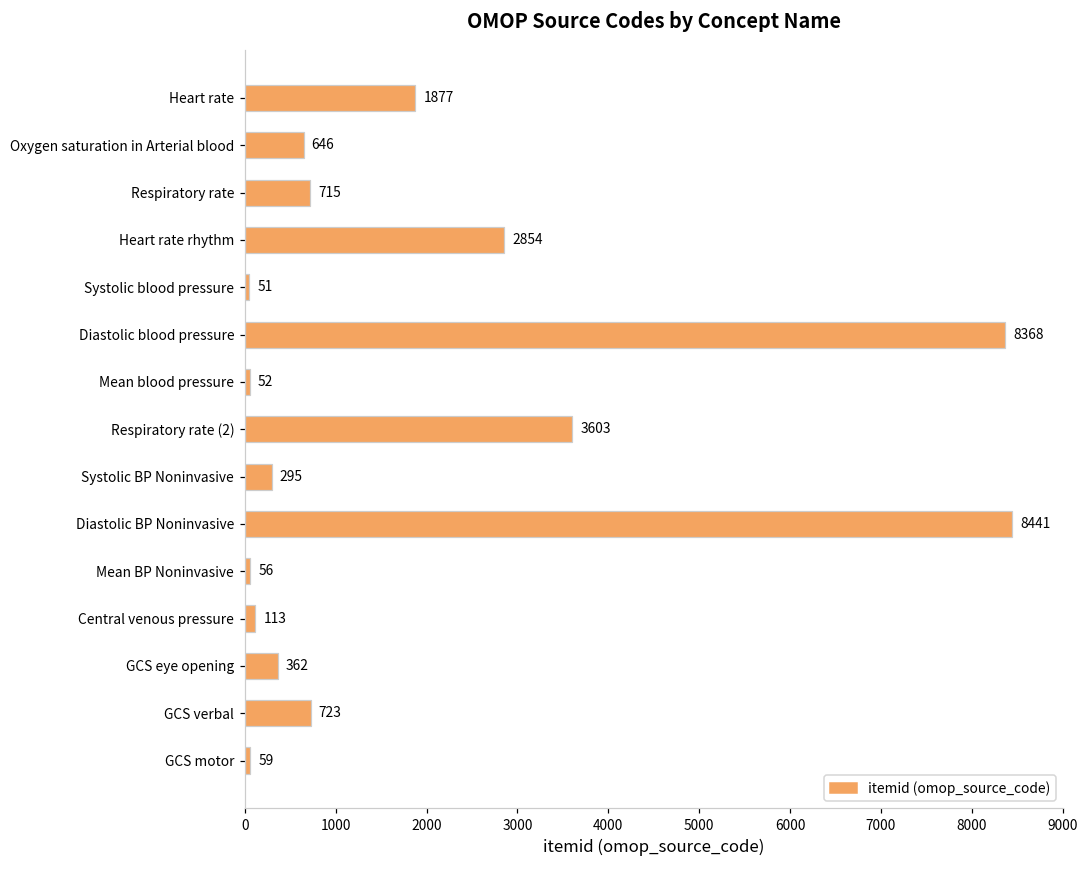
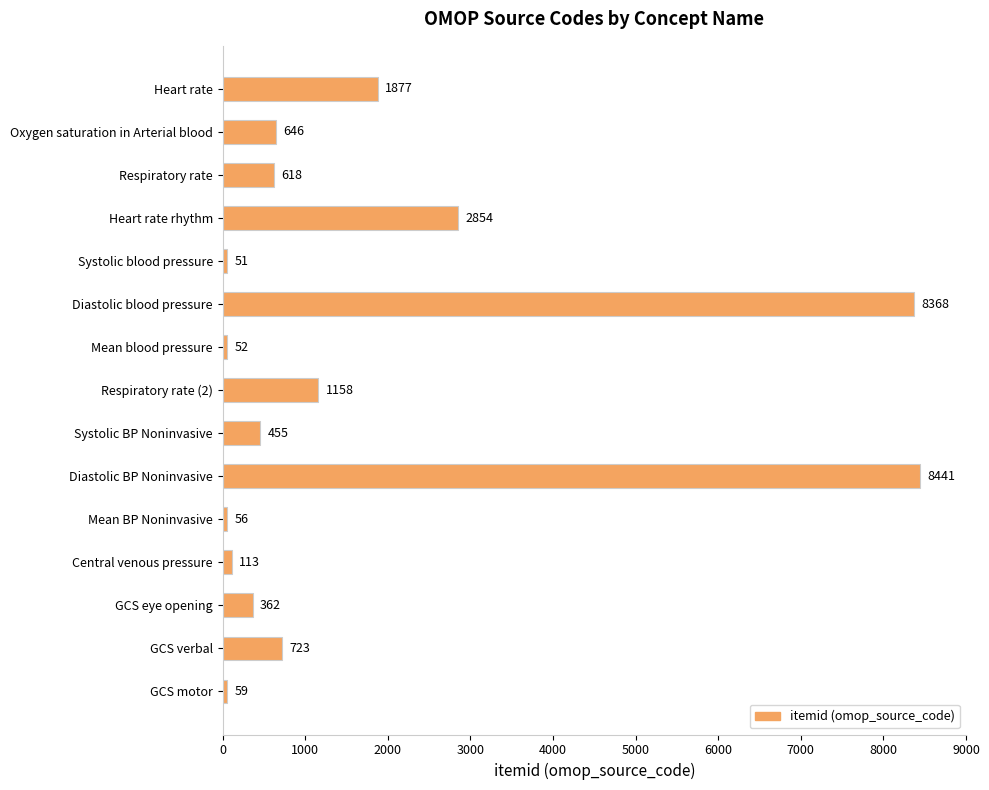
  {
    "Heart rate": 1877,
    "Oxygen saturation in Arterial blood": 646,
-   "Respiratory rate": 715,
+   "Respiratory rate": 618,
    "Heart rate rhythm": 2854,
    "Systolic blood pressure": 51,
    "Diastolic blood pressure": 8368,
    "Mean blood pressure": 52,
-   "Respiratory rate (2)": 3603,
-   "Systolic BP Noninvasive": 295,
+   "Respiratory rate (2)": 1158,
+   "Systolic BP Noninvasive": 455,
    "Diastolic BP Noninvasive": 8441,
    "Mean BP Noninvasive": 56,
    "Central venous pressure": 113,
    "GCS eye opening": 362,
    "GCS verbal": 723,
    "GCS motor": 59
  }
